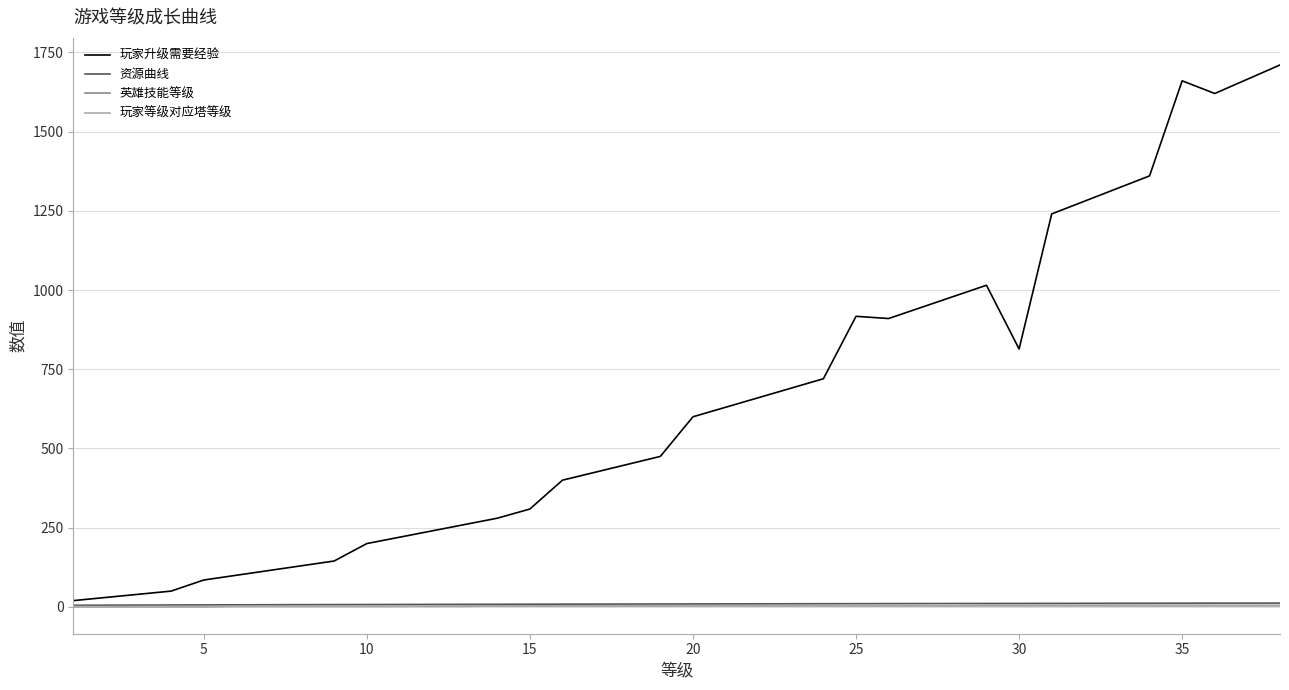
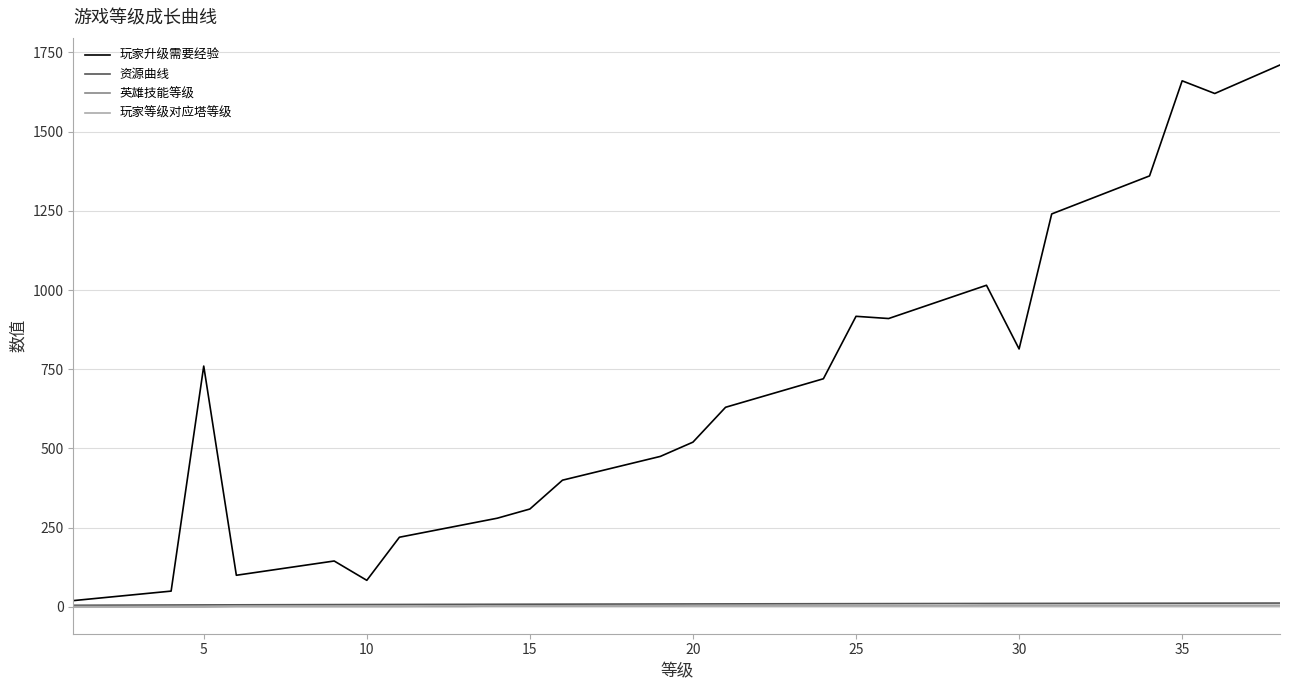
  {
    "玩家升级需要经验": {
-     "5": 90,
-     "10": 200,
+     "5": 760,
+     "10": 80,
      "15": 310,
-     "20": 600,
+     "20": 520,
      "25": 920,
      "30": 810,
      "35": 1660
    }
  }
